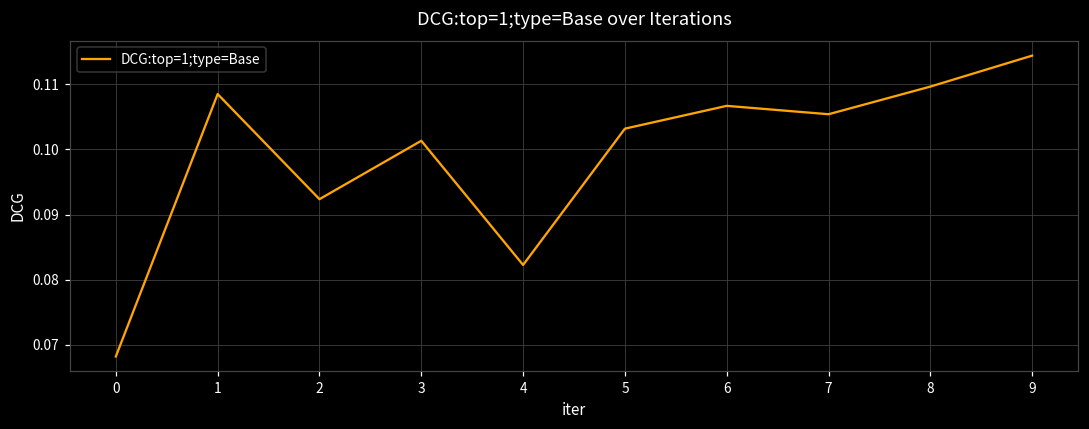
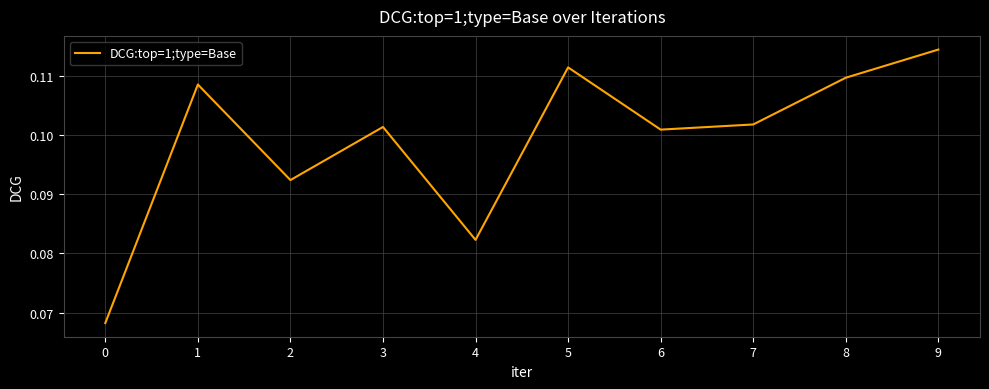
  {
    "0": 0.068,
    "1": 0.108,
    "2": 0.092,
    "3": 0.101,
    "4": 0.082,
-   "5": 0.103,
-   "6": 0.107,
-   "7": 0.105,
+   "5": 0.111,
+   "6": 0.101,
+   "7": 0.102,
    "8": 0.110,
    "9": 0.114
  }
